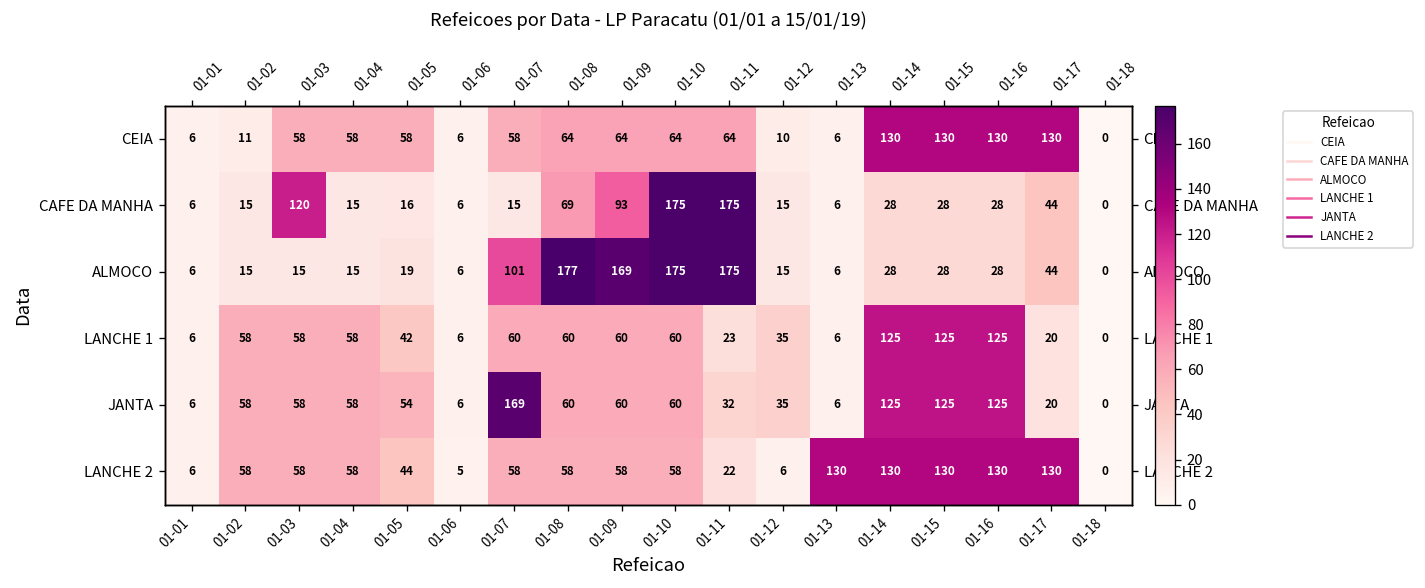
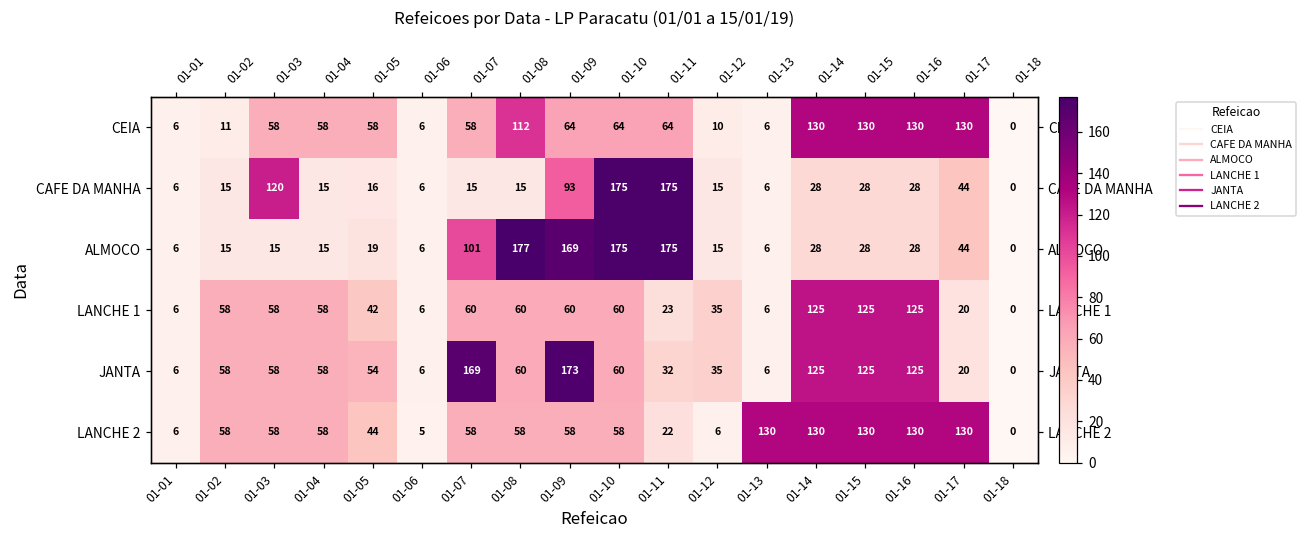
  {
    "CEIA": {
      "01-01": 6,
      "01-02": 11,
      "01-03": 58,
      "01-04": 58,
      "01-05": 58,
      "01-06": 6,
      "01-07": 58,
-     "01-08": 64,
+     "01-08": 112,
      "01-09": 64,
      "01-10": 64,
      "01-11": 64,
      "01-12": 10,
      "01-13": 6,
      "01-14": 130,
      "01-15": 130,
      "01-16": 130,
      "01-17": 130,
      "01-18": 0
    },
    "CAFE DA MANHA": {
      "01-01": 6,
      "01-02": 15,
      "01-03": 120,
      "01-04": 15,
      "01-05": 16,
      "01-06": 6,
      "01-07": 15,
-     "01-08": 69,
+     "01-08": 15,
      "01-09": 93,
      "01-10": 175,
      "01-11": 175,
      "01-12": 15,
      "01-13": 6,
      "01-14": 28,
      "01-15": 28,
      "01-16": 28,
      "01-17": 44,
      "01-18": 0
    },
    "ALMOCO": {
      "01-01": 6,
      "01-02": 15,
      "01-03": 15,
      "01-04": 15,
      "01-05": 19,
      "01-06": 6,
      "01-07": 101,
      "01-08": 177,
      "01-09": 169,
      "01-10": 175,
      "01-11": 175,
      "01-12": 15,
      "01-13": 6,
      "01-14": 28,
      "01-15": 28,
      "01-16": 28,
      "01-17": 44,
      "01-18": 0
    },
    "LANCHE 1": {
      "01-01": 6,
      "01-02": 58,
      "01-03": 58,
      "01-04": 58,
      "01-05": 42,
      "01-06": 6,
      "01-07": 60,
      "01-08": 60,
      "01-09": 60,
      "01-10": 60,
      "01-11": 23,
      "01-12": 35,
      "01-13": 6,
      "01-14": 125,
      "01-15": 125,
      "01-16": 125,
      "01-17": 20,
      "01-18": 0
    },
    "JANTA": {
      "01-01": 6,
      "01-02": 58,
      "01-03": 58,
      "01-04": 58,
      "01-05": 54,
      "01-06": 6,
      "01-07": 169,
      "01-08": 60,
-     "01-09": 60,
+     "01-09": 173,
      "01-10": 60,
      "01-11": 32,
      "01-12": 35,
      "01-13": 6,
      "01-14": 125,
      "01-15": 125,
      "01-16": 125,
      "01-17": 20,
      "01-18": 0
    },
    "LANCHE 2": {
      "01-01": 6,
      "01-02": 58,
      "01-03": 58,
      "01-04": 58,
      "01-05": 44,
      "01-06": 5,
      "01-07": 58,
      "01-08": 58,
      "01-09": 58,
      "01-10": 58,
      "01-11": 22,
      "01-12": 6,
      "01-13": 130,
      "01-14": 130,
      "01-15": 130,
      "01-16": 130,
      "01-17": 130,
      "01-18": 0
    }
  }
